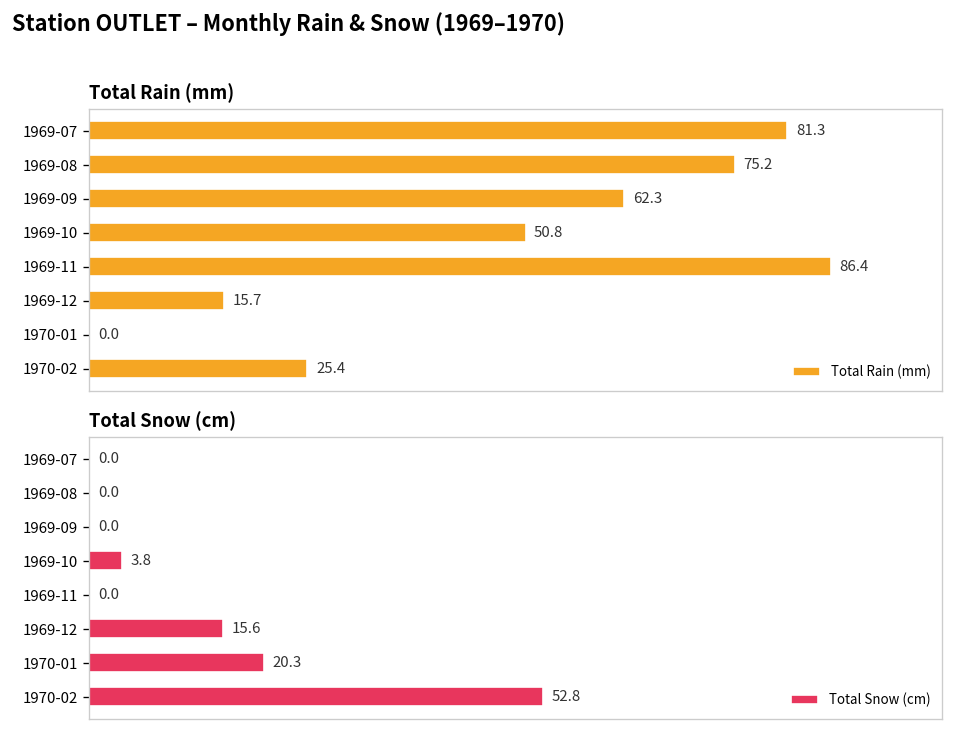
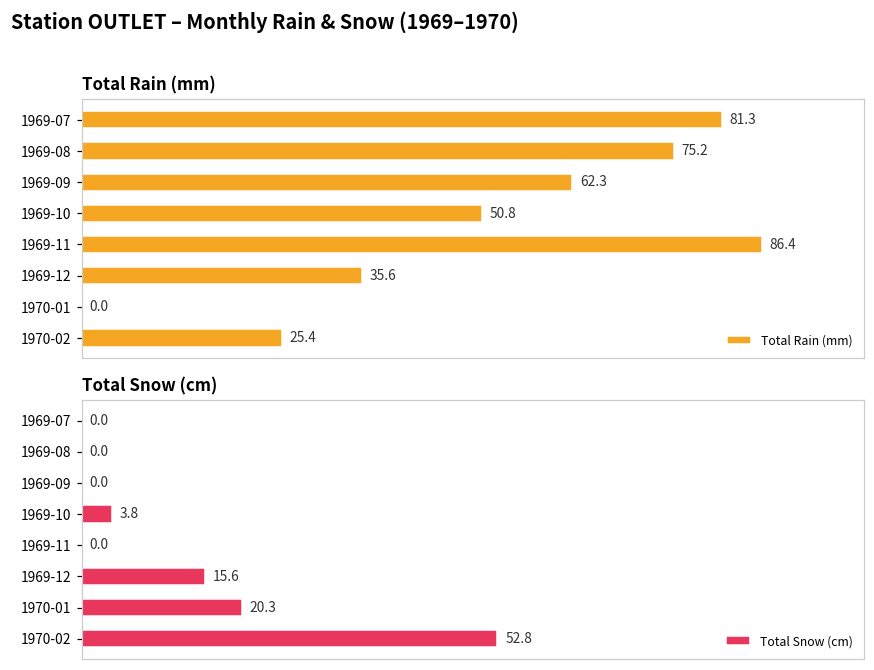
  {
    "Total Rain (mm)": {
      "1969-07": 81.3,
      "1969-08": 75.2,
      "1969-09": 62.3,
      "1969-10": 50.8,
      "1969-11": 86.4,
-     "1969-12": 15.7,
+     "1969-12": 35.6,
      "1970-01": 0.0,
      "1970-02": 25.4
    },
    "Total Snow (cm)": {
      "1969-07": 0.0,
      "1969-08": 0.0,
      "1969-09": 0.0,
      "1969-10": 3.8,
      "1969-11": 0.0,
      "1969-12": 15.6,
      "1970-01": 20.3,
      "1970-02": 52.8
    }
  }
